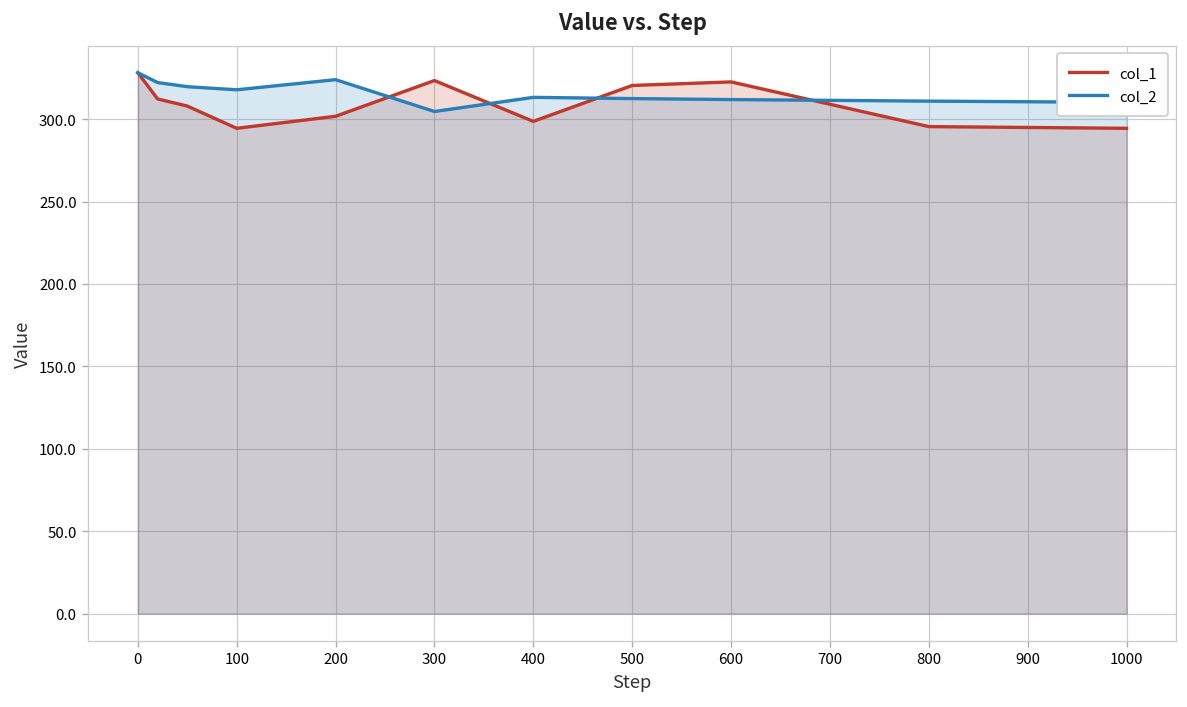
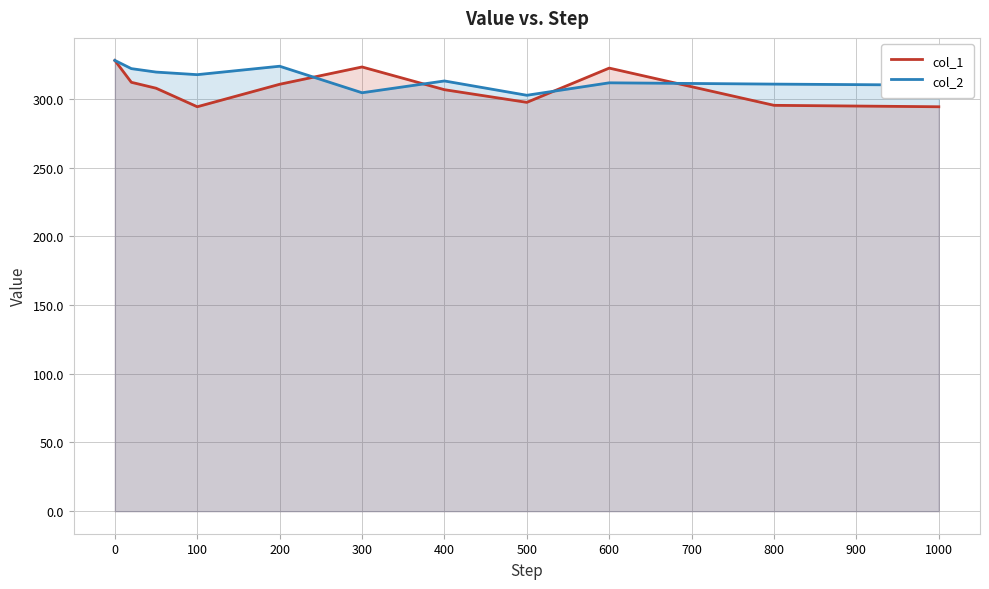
  {
    "col_1": {
      "100": 294,
-     "200": 302,
+     "200": 311,
      "300": 323,
-     "400": 299,
-     "500": 320,
+     "400": 307,
+     "500": 298,
      "600": 323,
      "800": 295,
      "1000": 294
    },
    "col_2": {
      "100": 318,
      "200": 324,
      "300": 305,
      "400": 313,
-     "500": 312,
+     "500": 303,
      "600": 312,
      "800": 311
    }
  }
